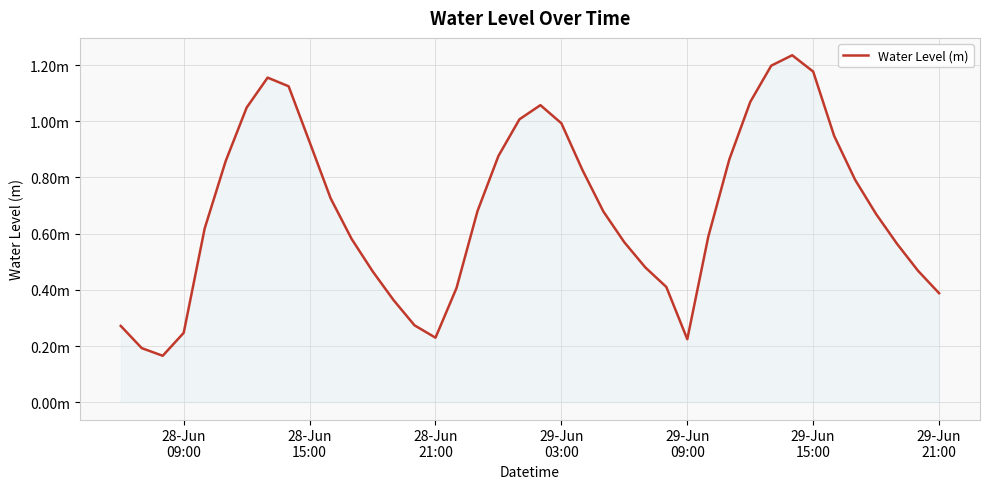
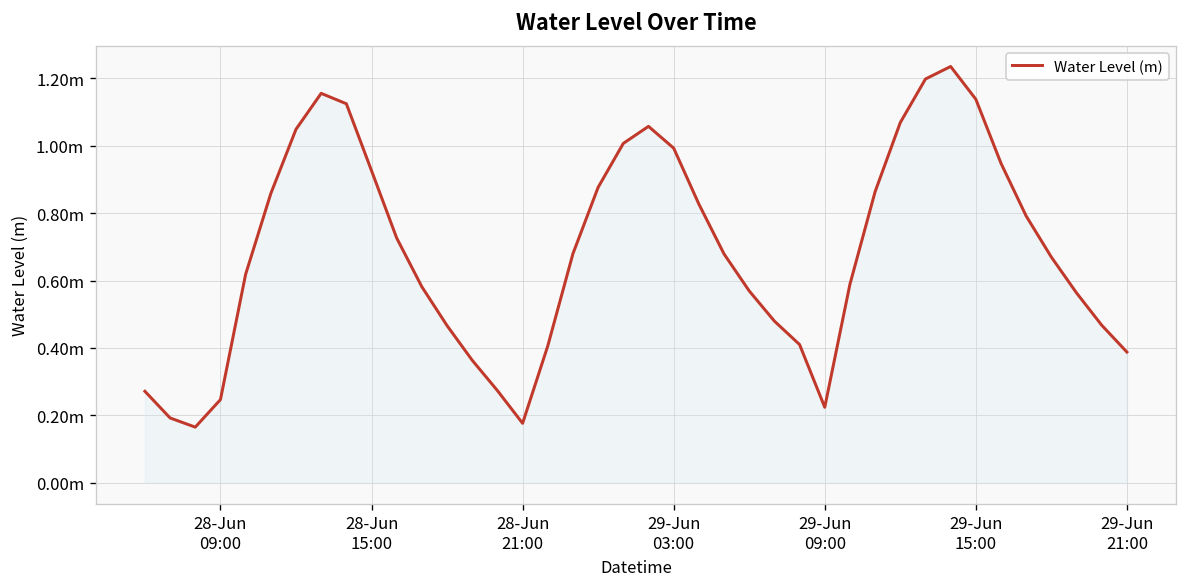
  {
    "28-Jun 09:00": "0.25m",
    "28-Jun 15:00": "0.93m",
-   "28-Jun 21:00": "0.23m",
+   "28-Jun 21:00": "0.18m",
    "29-Jun 03:00": "0.99m",
    "29-Jun 09:00": "0.22m",
-   "29-Jun 15:00": "1.18m",
+   "29-Jun 15:00": "1.14m",
    "29-Jun 21:00": "0.39m"
  }
